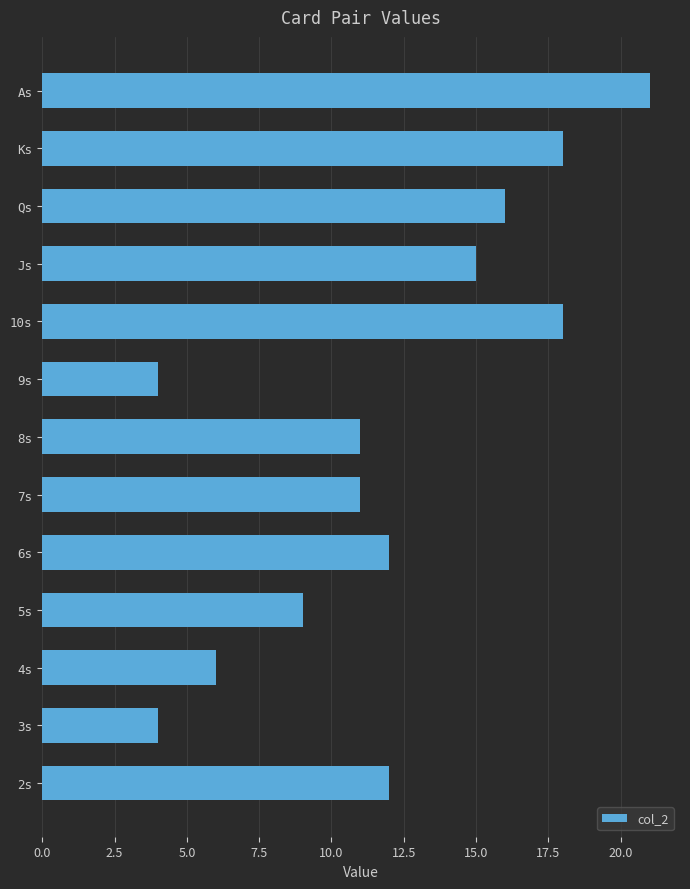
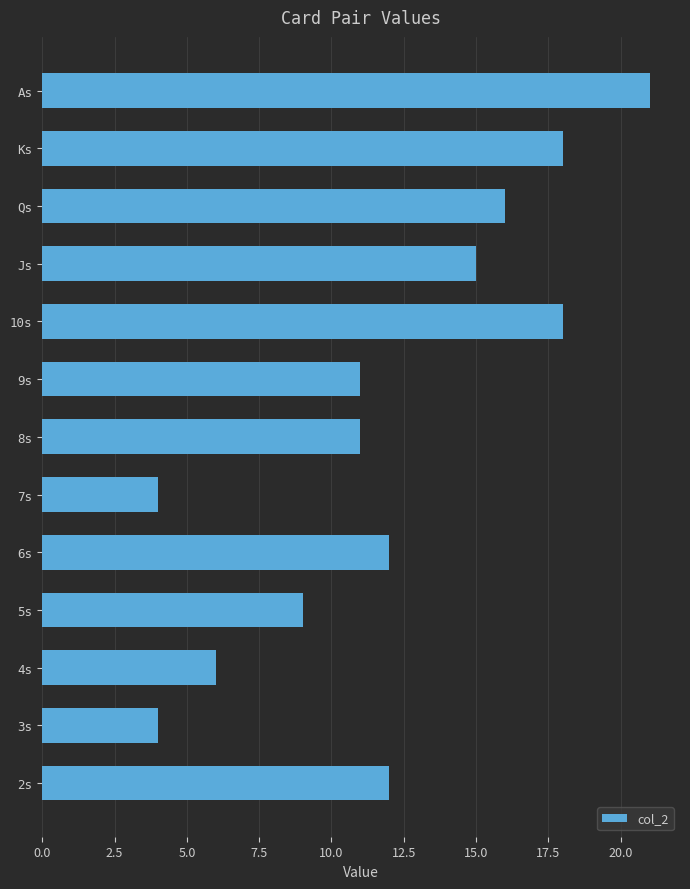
  {
    "As": 21,
    "Ks": 18,
    "Qs": 16,
    "Js": 15,
    "10s": 18,
-   "9s": 4,
+   "9s": 11,
    "8s": 11,
-   "7s": 11,
+   "7s": 4,
    "6s": 12,
    "5s": 9,
    "4s": 6,
    "3s": 4,
    "2s": 12
  }
